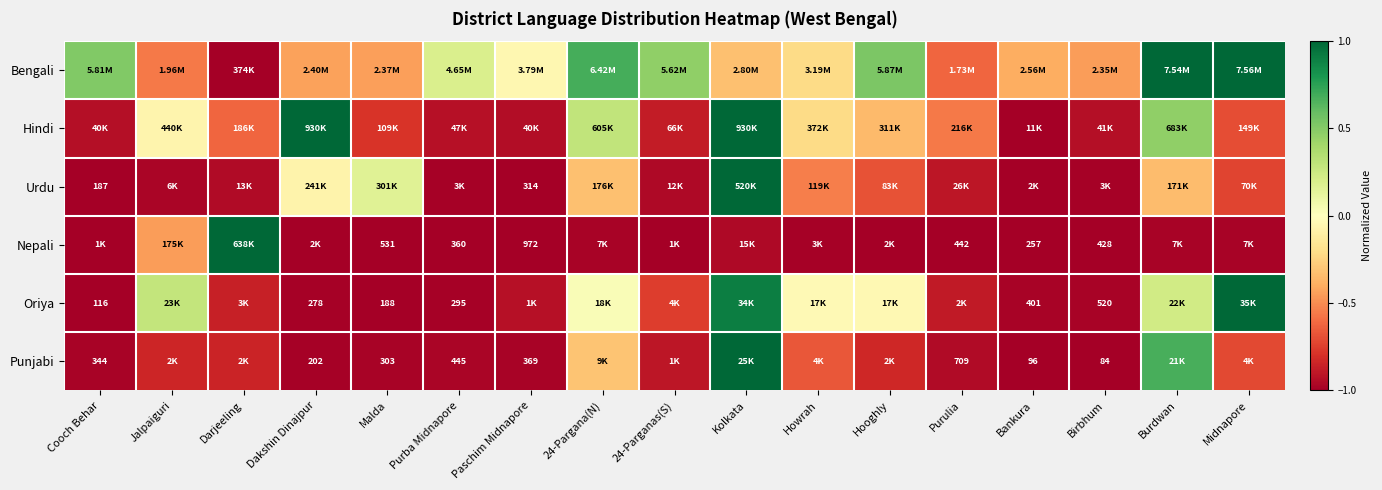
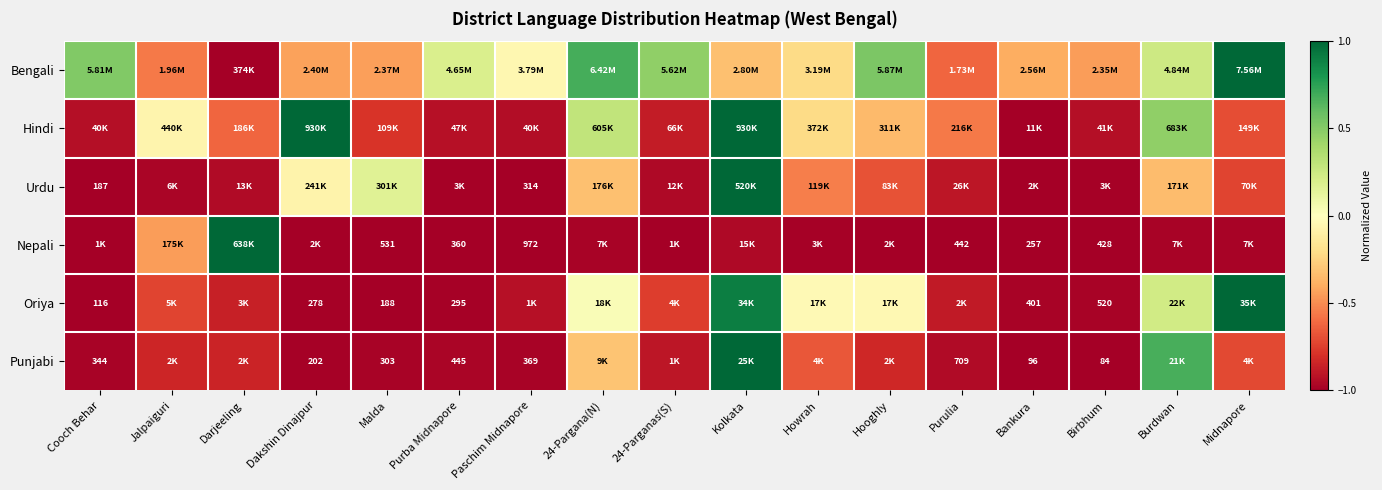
  {
    "Bengali": {
      "Cooch Behar": "5.81M",
      "Jalpaiguri": "1.96M",
      "Darjeeling": "374K",
      "Dakshin Dinajpur": "2.40M",
      "Malda": "2.37M",
      "Purba Midnapore": "4.65M",
      "Paschim Midnapore": "3.79M",
      "24-Pargana(N)": "6.42M",
      "24-Parganas(S)": "5.62M",
      "Kolkata": "2.80M",
      "Howrah": "3.19M",
      "Hooghly": "5.87M",
      "Purulia": "1.73M",
      "Bankura": "2.56M",
      "Birbhum": "2.35M",
-     "Burdwan": "7.54M",
+     "Burdwan": "4.84M",
      "Midnapore": "7.56M"
    },
    "Hindi": {
      "Cooch Behar": "40K",
      "Jalpaiguri": "440K",
      "Darjeeling": "186K",
      "Dakshin Dinajpur": "930K",
      "Malda": "109K",
      "Purba Midnapore": "47K",
      "Paschim Midnapore": "40K",
      "24-Pargana(N)": "605K",
      "24-Parganas(S)": "66K",
      "Kolkata": "930K",
      "Howrah": "372K",
      "Hooghly": "311K",
      "Purulia": "216K",
      "Bankura": "11K",
      "Birbhum": "41K",
      "Burdwan": "683K",
      "Midnapore": "149K"
    },
    "Urdu": {
      "Cooch Behar": "187",
      "Jalpaiguri": "6K",
      "Darjeeling": "13K",
      "Dakshin Dinajpur": "241K",
      "Malda": "301K",
      "Purba Midnapore": "3K",
      "Paschim Midnapore": "314",
      "24-Pargana(N)": "176K",
      "24-Parganas(S)": "12K",
      "Kolkata": "520K",
      "Howrah": "119K",
      "Hooghly": "83K",
      "Purulia": "26K",
      "Bankura": "2K",
      "Birbhum": "3K",
      "Burdwan": "171K",
      "Midnapore": "70K"
    },
    "Nepali": {
      "Cooch Behar": "1K",
      "Jalpaiguri": "175K",
      "Darjeeling": "638K",
      "Dakshin Dinajpur": "2K",
      "Malda": "531",
      "Purba Midnapore": "360",
      "Paschim Midnapore": "972",
      "24-Pargana(N)": "7K",
      "24-Parganas(S)": "1K",
      "Kolkata": "15K",
      "Howrah": "3K",
      "Hooghly": "2K",
      "Purulia": "442",
      "Bankura": "257",
      "Birbhum": "428",
      "Burdwan": "7K",
      "Midnapore": "7K"
    },
    "Oriya": {
      "Cooch Behar": "116",
-     "Jalpaiguri": "23K",
+     "Jalpaiguri": "5K",
      "Darjeeling": "3K",
      "Dakshin Dinajpur": "278",
      "Malda": "188",
      "Purba Midnapore": "295",
      "Paschim Midnapore": "1K",
      "24-Pargana(N)": "18K",
      "24-Parganas(S)": "4K",
      "Kolkata": "34K",
      "Howrah": "17K",
      "Hooghly": "17K",
      "Purulia": "2K",
      "Bankura": "401",
      "Birbhum": "520",
      "Burdwan": "22K",
      "Midnapore": "35K"
    },
    "Punjabi": {
      "Cooch Behar": "344",
      "Jalpaiguri": "2K",
      "Darjeeling": "2K",
      "Dakshin Dinajpur": "202",
      "Malda": "303",
      "Purba Midnapore": "445",
      "Paschim Midnapore": "369",
      "24-Pargana(N)": "9K",
      "24-Parganas(S)": "1K",
      "Kolkata": "25K",
      "Howrah": "4K",
      "Hooghly": "2K",
      "Purulia": "709",
      "Bankura": "96",
      "Birbhum": "84",
      "Burdwan": "21K",
      "Midnapore": "4K"
    }
  }
